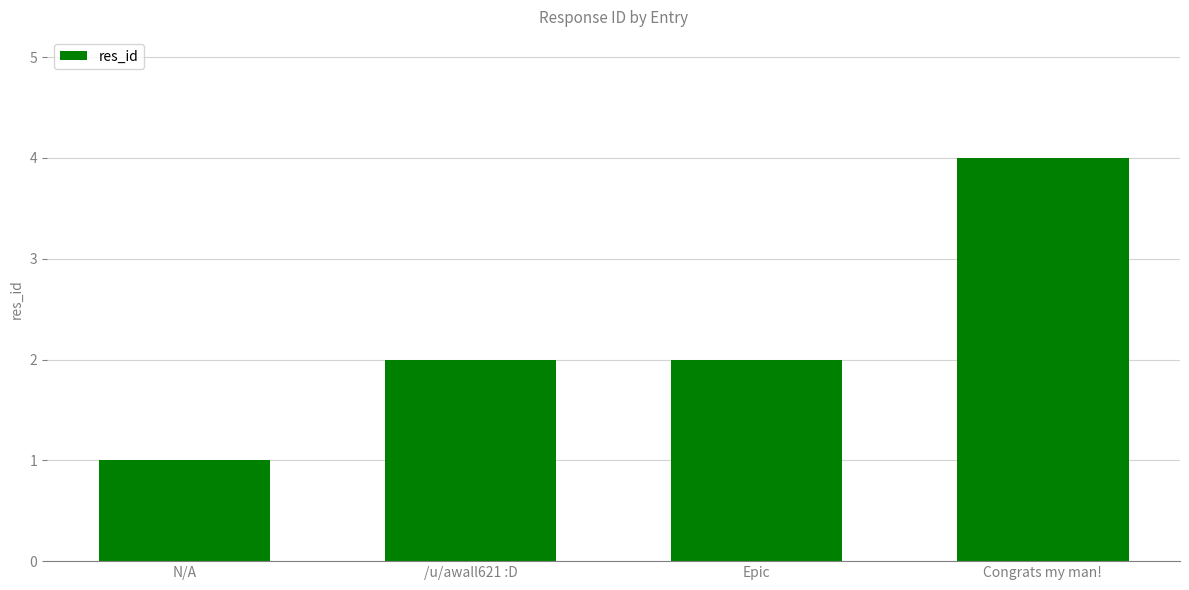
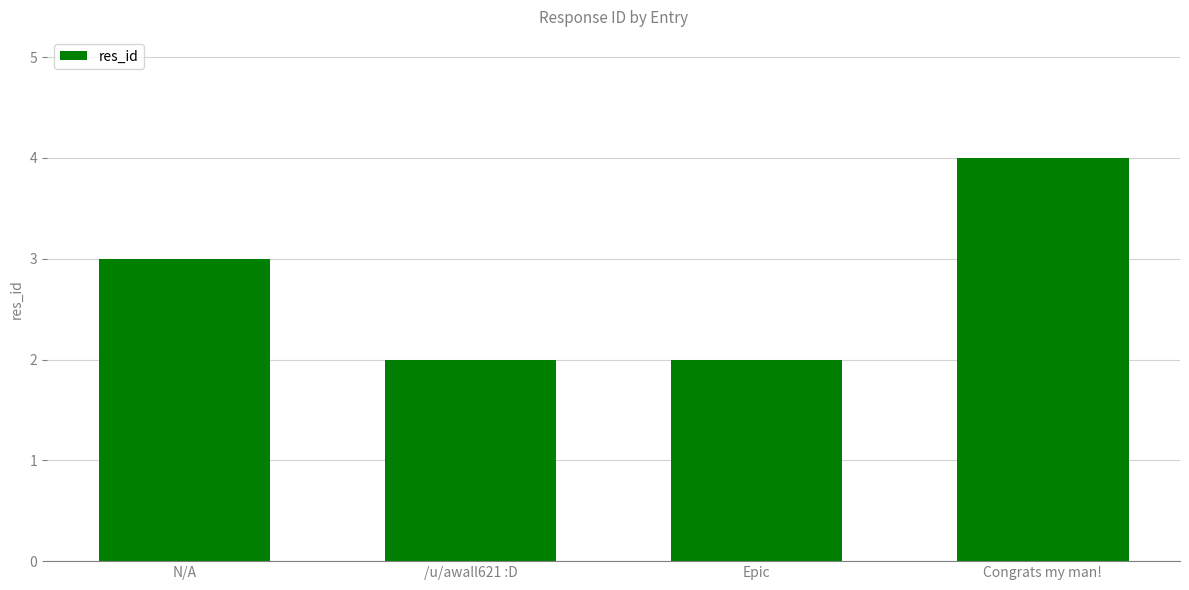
  {
-   "N/A": 1,
+   "N/A": 3,
    "/u/awall621 :D": 2,
    "Epic": 2,
    "Congrats my man!": 4
  }
